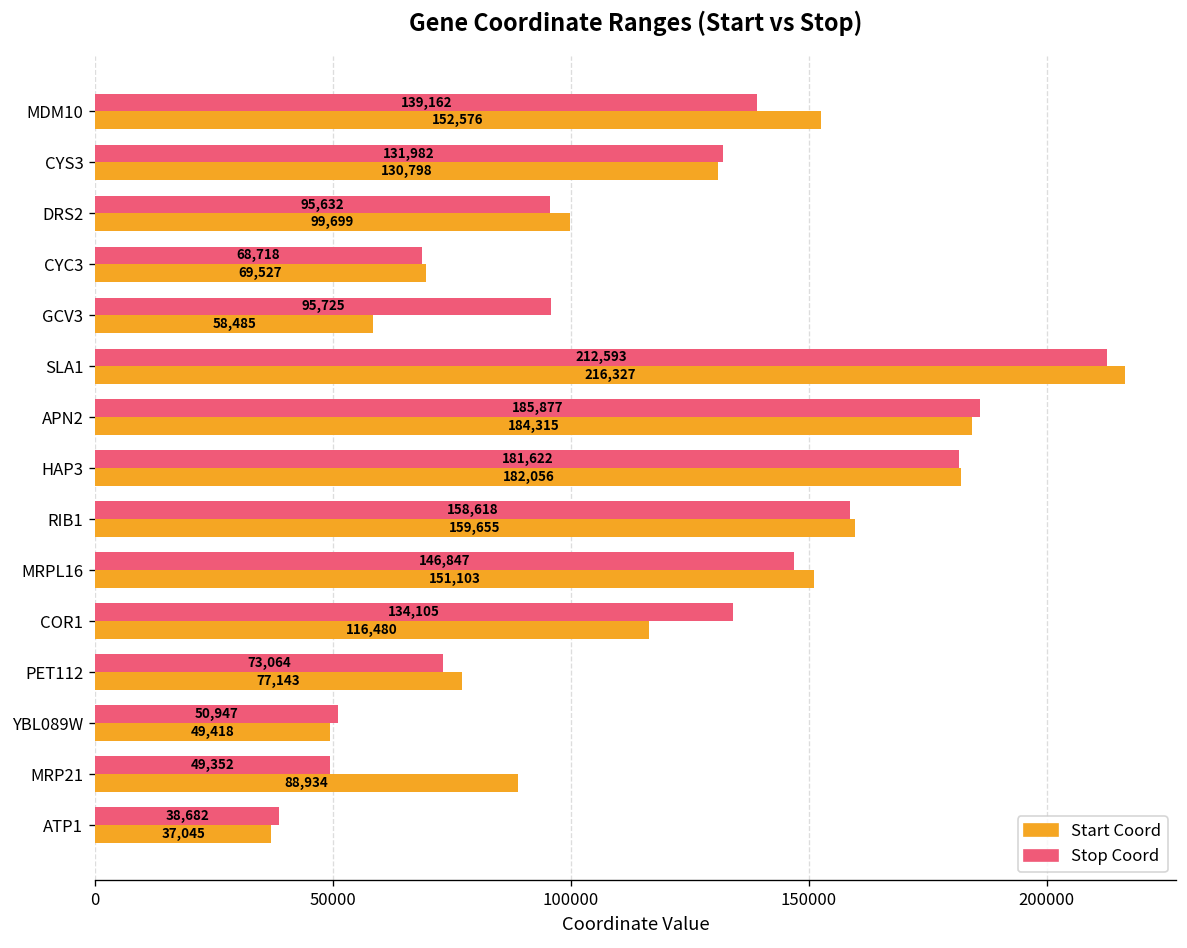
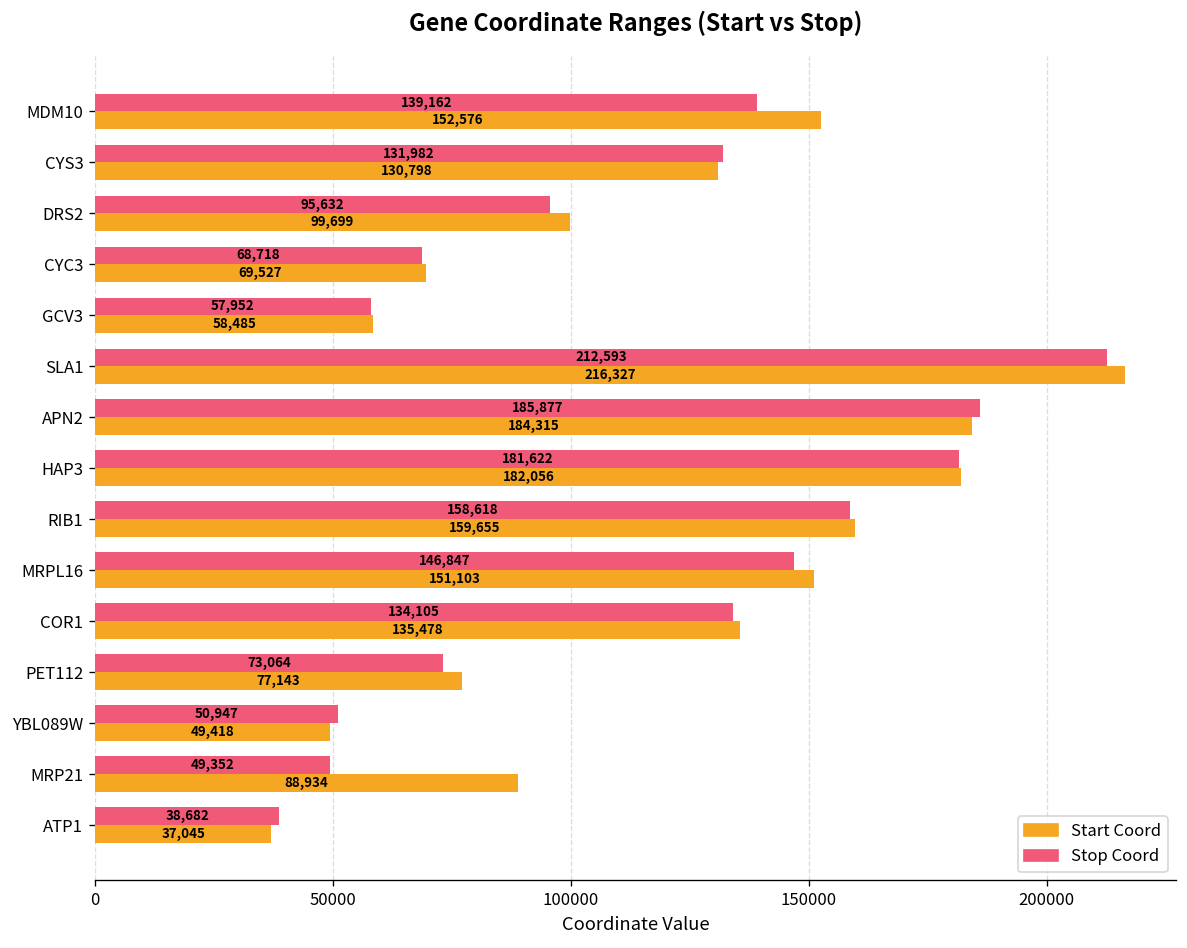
  {
    "Start Coord": {
      "MDM10": "152,576",
      "CYS3": "130,798",
      "DRS2": "99,699",
      "CYC3": "69,527",
      "GCV3": "58,485",
      "SLA1": "216,327",
      "APN2": "184,315",
      "HAP3": "182,056",
      "RIB1": "159,655",
      "MRPL16": "151,103",
-     "COR1": "116,480",
+     "COR1": "135,478",
      "PET112": "77,143",
      "YBL089W": "49,418",
      "MRP21": "88,934",
      "ATP1": "37,045"
    },
    "Stop Coord": {
      "MDM10": "139,162",
      "CYS3": "131,982",
      "DRS2": "95,632",
      "CYC3": "68,718",
-     "GCV3": "95,725",
+     "GCV3": "57,952",
      "SLA1": "212,593",
      "APN2": "185,877",
      "HAP3": "181,622",
      "RIB1": "158,618",
      "MRPL16": "146,847",
      "COR1": "134,105",
      "PET112": "73,064",
      "YBL089W": "50,947",
      "MRP21": "49,352",
      "ATP1": "38,682"
    }
  }
